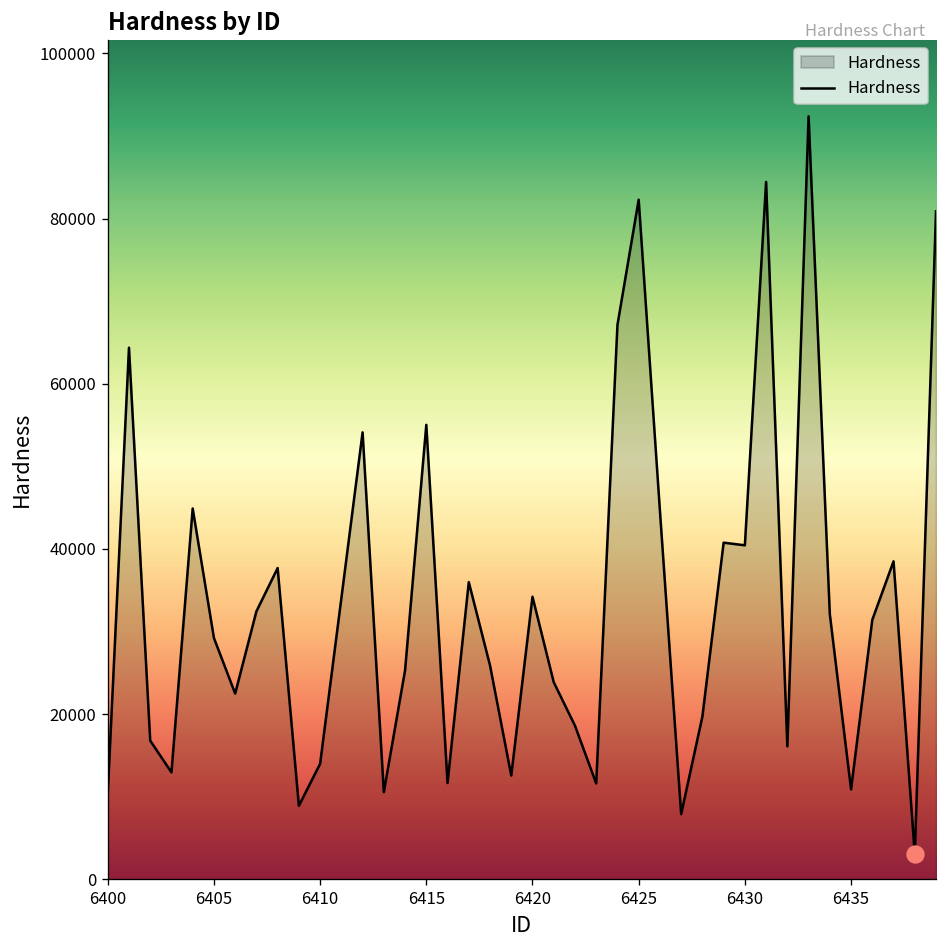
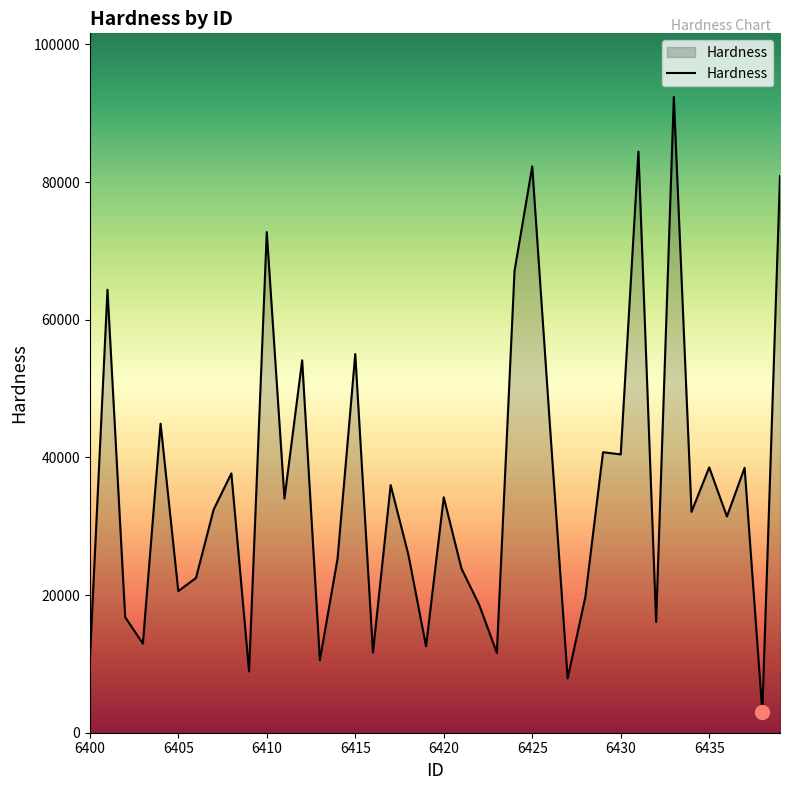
  {
    "Hardness": {
      "6400": 10000,
-     "6405": 29000,
-     "6410": 14000,
+     "6405": 21000,
+     "6410": 73000,
      "6415": 55000,
      "6420": 34000,
      "6425": 82000,
      "6430": 40000,
-     "6435": 11000
+     "6435": 39000
    }
  }
